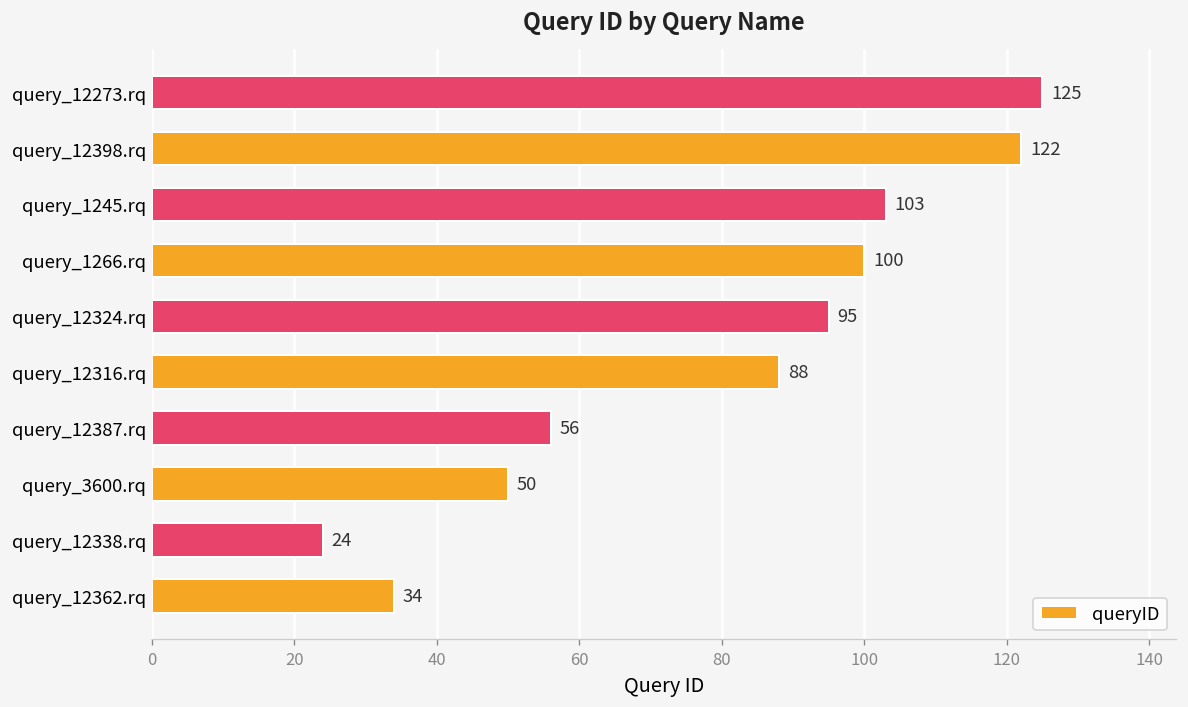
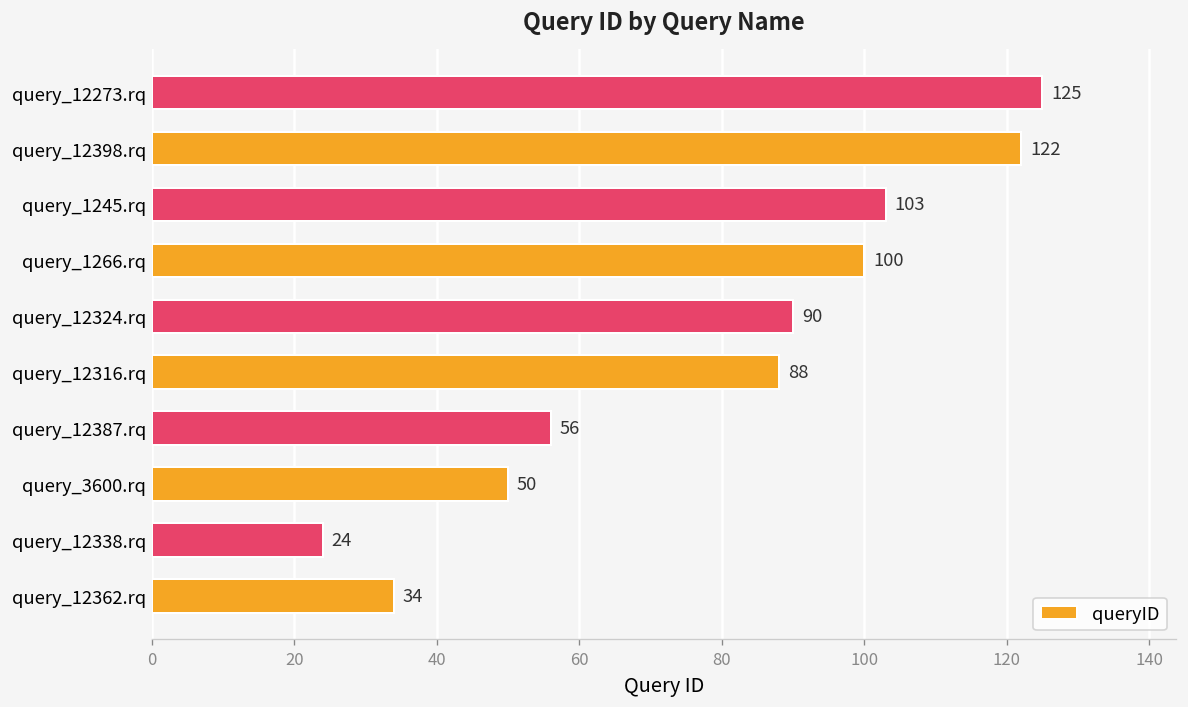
  {
    "query_12273.rq": 125,
    "query_12398.rq": 122,
    "query_1245.rq": 103,
    "query_1266.rq": 100,
-   "query_12324.rq": 95,
+   "query_12324.rq": 90,
    "query_12316.rq": 88,
    "query_12387.rq": 56,
    "query_3600.rq": 50,
    "query_12338.rq": 24,
    "query_12362.rq": 34
  }
